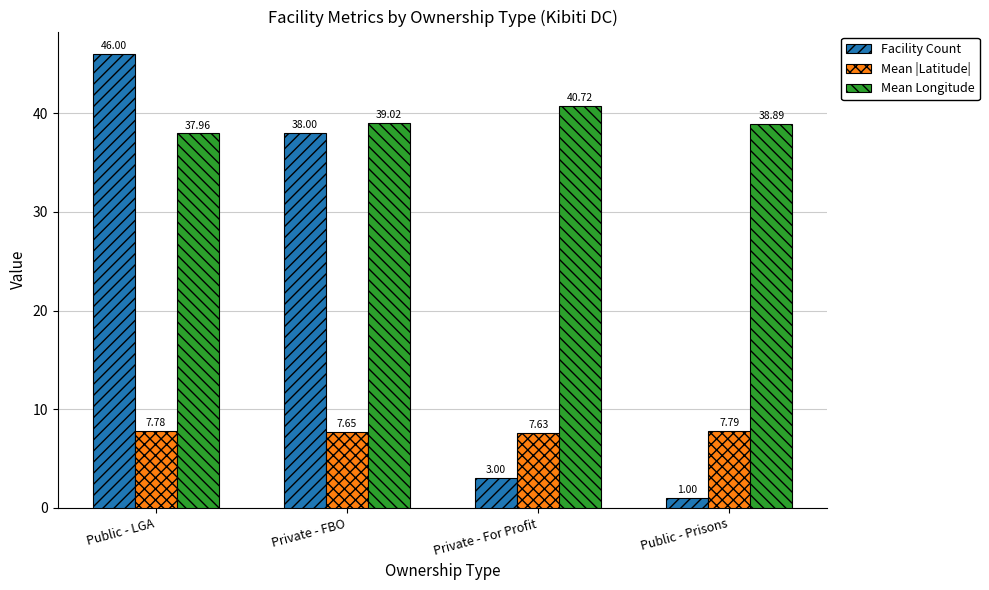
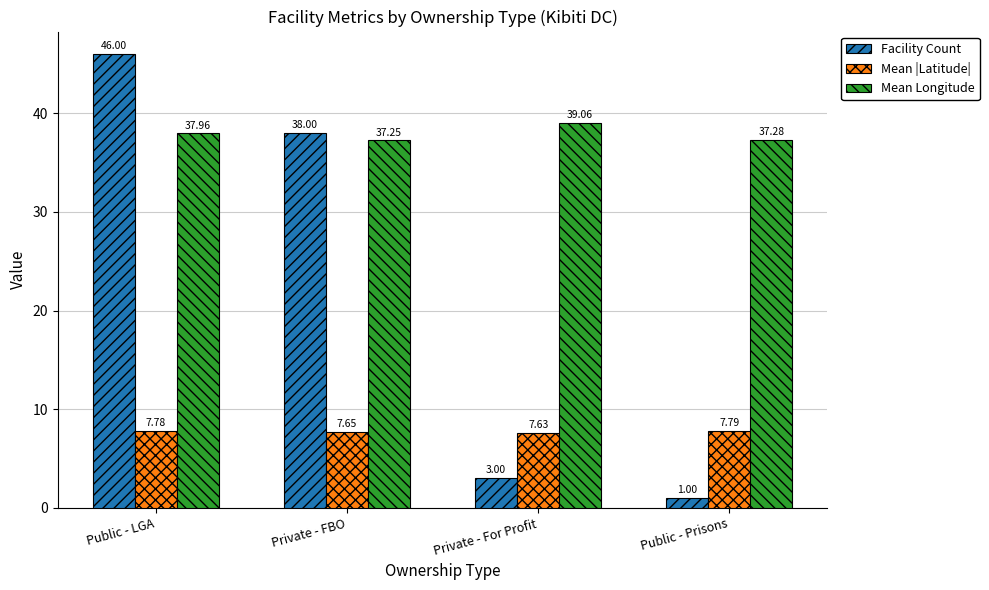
  {
    "Facility Count": {
      "Public - LGA": 46.00,
      "Private - FBO": 38.00,
      "Private - For Profit": 3.00,
      "Public - Prisons": 1.00
    },
    "Mean |Latitude|": {
      "Public - LGA": 7.78,
      "Private - FBO": 7.65,
      "Private - For Profit": 7.63,
      "Public - Prisons": 7.79
    },
    "Mean Longitude": {
      "Public - LGA": 37.96,
-     "Private - FBO": 39.02,
-     "Private - For Profit": 40.72,
-     "Public - Prisons": 38.89
+     "Private - FBO": 37.25,
+     "Private - For Profit": 39.06,
+     "Public - Prisons": 37.28
    }
  }
